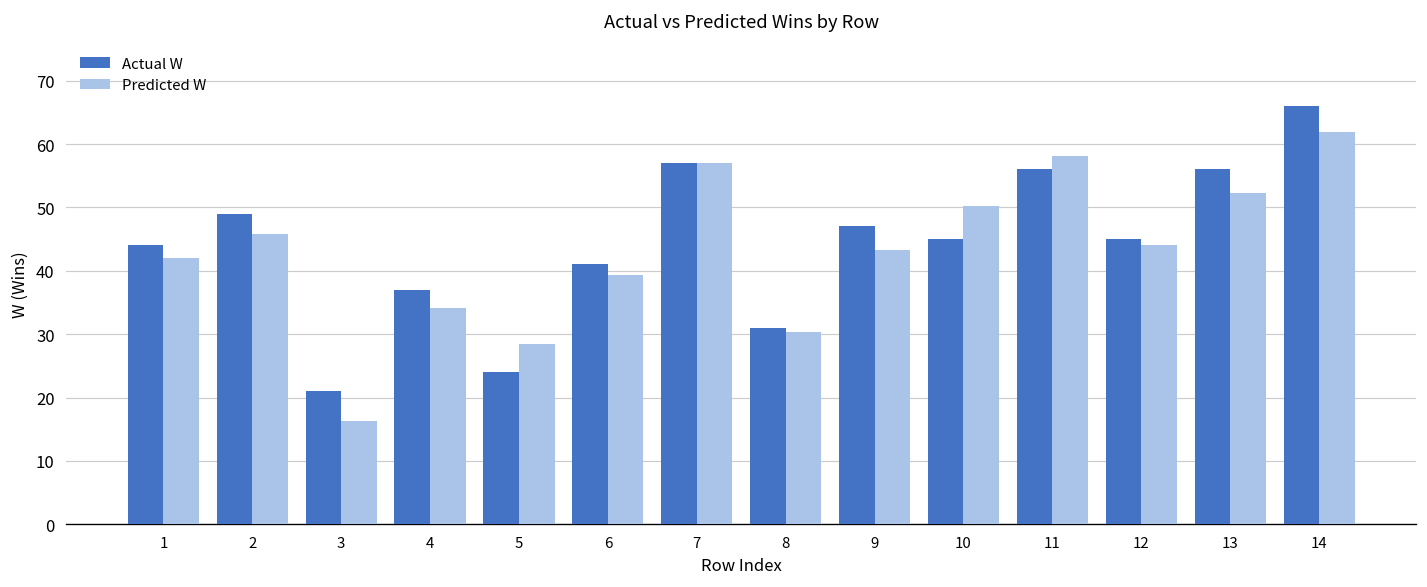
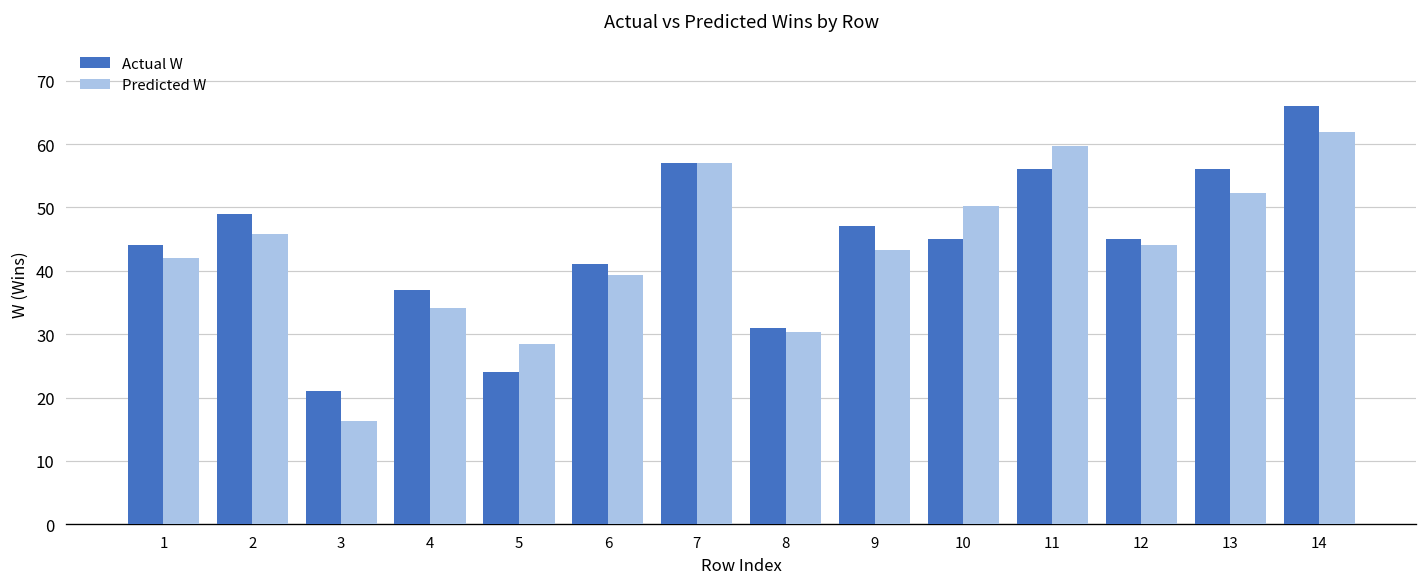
  {
    "Actual W": {
      "1": 44,
      "2": 49,
      "3": 21,
      "4": 37,
      "5": 24,
      "6": 41,
      "7": 57,
      "8": 31,
      "9": 47,
      "10": 45,
      "11": 56,
      "12": 45,
      "13": 56,
      "14": 66
    },
    "Predicted W": {
      "1": 42,
      "2": 46,
      "3": 16,
      "4": 34,
      "5": 28,
      "6": 39,
      "7": 57,
      "8": 30,
      "9": 43,
      "10": 50,
-     "11": 58,
+     "11": 60,
      "12": 44,
      "13": 52,
      "14": 62
    }
  }
